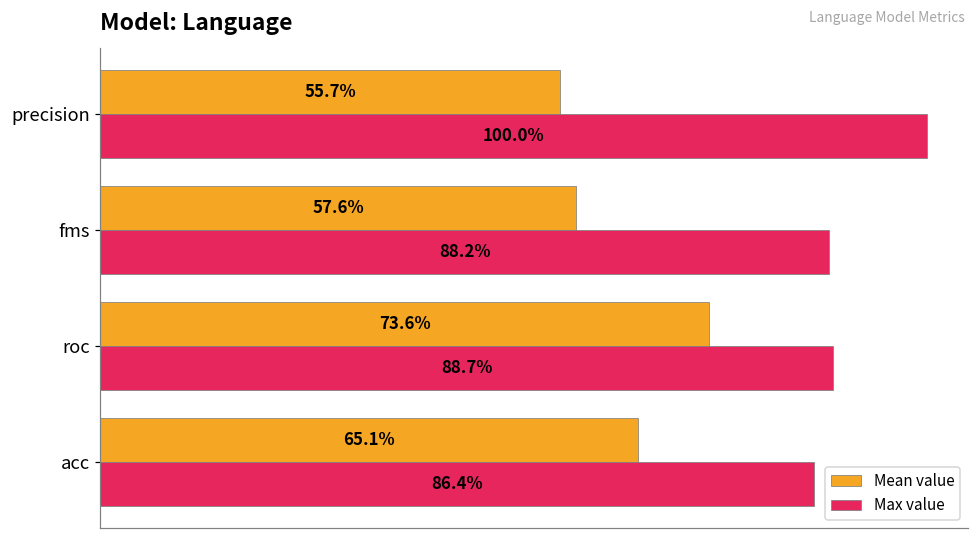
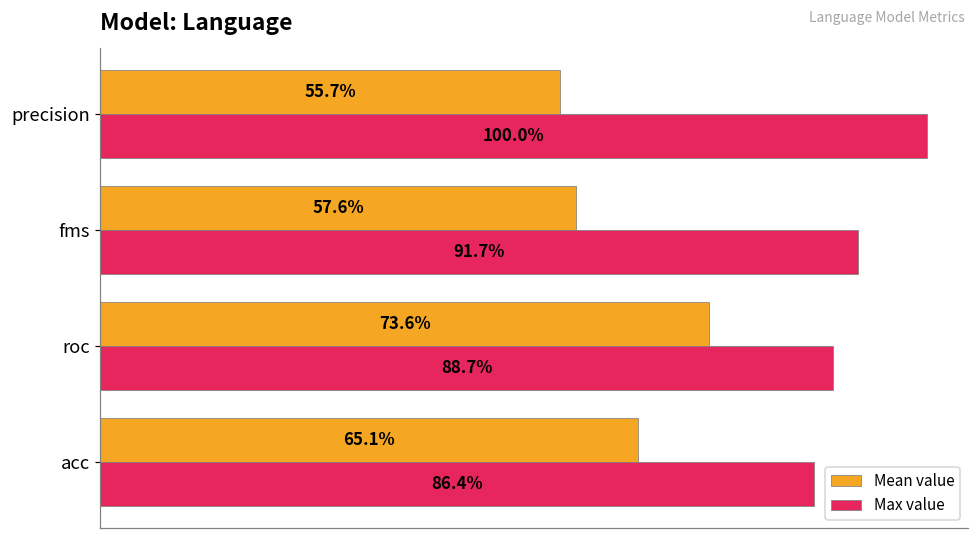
  {
    "Mean value": {
      "precision": "55.7%",
      "fms": "57.6%",
      "roc": "73.6%",
      "acc": "65.1%"
    },
    "Max value": {
      "precision": "100.0%",
-     "fms": "88.2%",
+     "fms": "91.7%",
      "roc": "88.7%",
      "acc": "86.4%"
    }
  }
